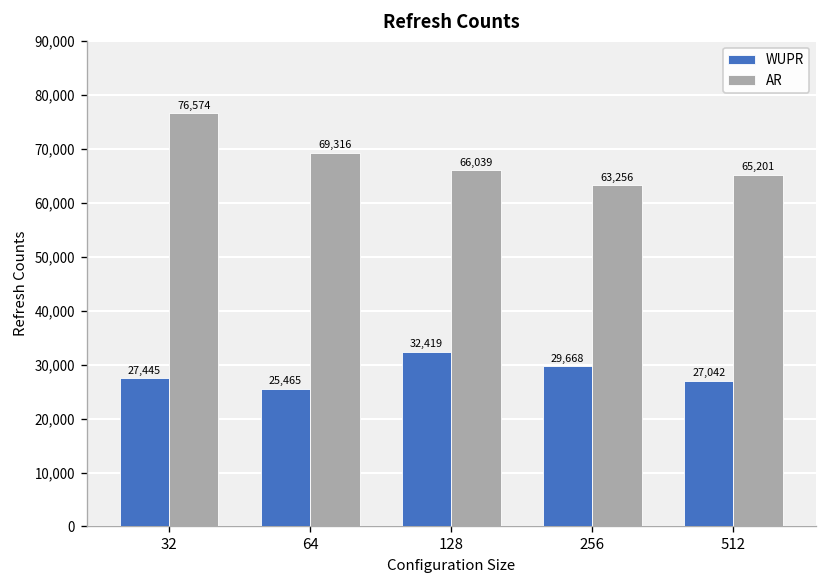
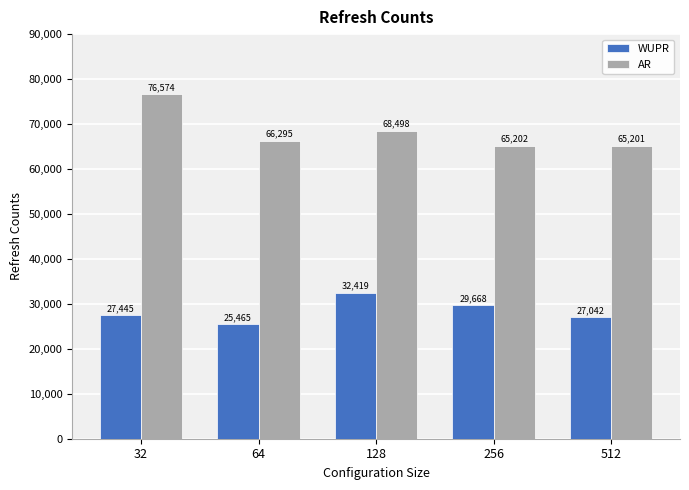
  {
    "WUPR": {
      "32": "27,445",
      "64": "25,465",
      "128": "32,419",
      "256": "29,668",
      "512": "27,042"
    },
    "AR": {
      "32": "76,574",
-     "64": "69,316",
-     "128": "66,039",
-     "256": "63,256",
+     "64": "66,295",
+     "128": "68,498",
+     "256": "65,202",
      "512": "65,201"
    }
  }
